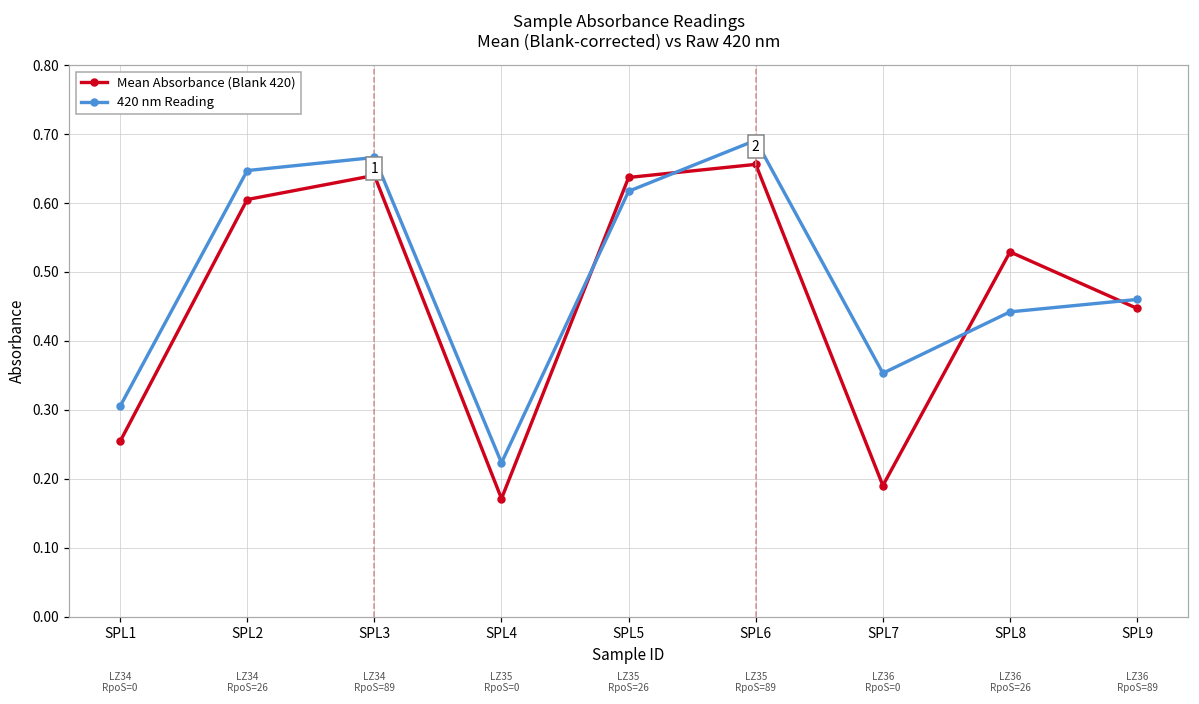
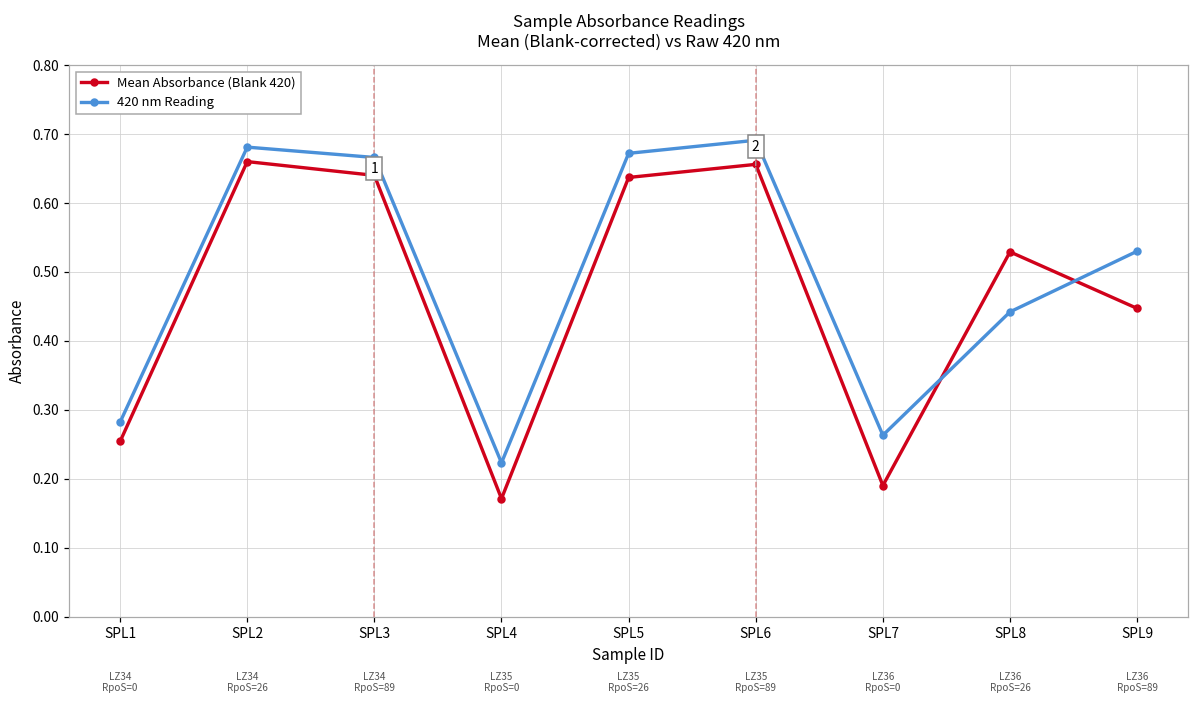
  {
    "Mean Absorbance (Blank 420)": {
      "SPL1": 0.25,
-     "SPL2": 0.61,
+     "SPL2": 0.66,
      "SPL4": 0.17,
      "SPL5": 0.64,
      "SPL7": 0.19,
      "SPL8": 0.53,
      "SPL9": 0.45
    },
    "420 nm Reading": {
-     "SPL1": 0.31,
-     "SPL2": 0.65,
+     "SPL1": 0.28,
+     "SPL2": 0.68,
      "SPL4": 0.22,
-     "SPL5": 0.62,
-     "SPL7": 0.35,
+     "SPL5": 0.67,
+     "SPL7": 0.26,
      "SPL8": 0.44,
-     "SPL9": 0.46
+     "SPL9": 0.53
    }
  }
